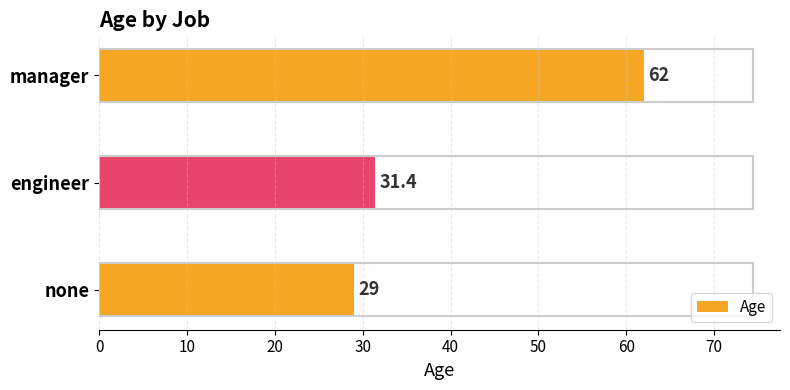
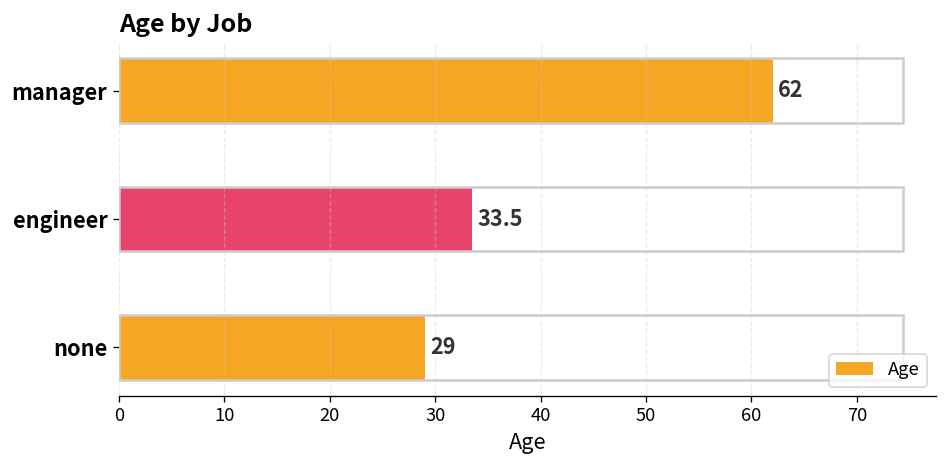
  {
    "manager": 62,
-   "engineer": 31.4,
+   "engineer": 33.5,
    "none": 29
  }
